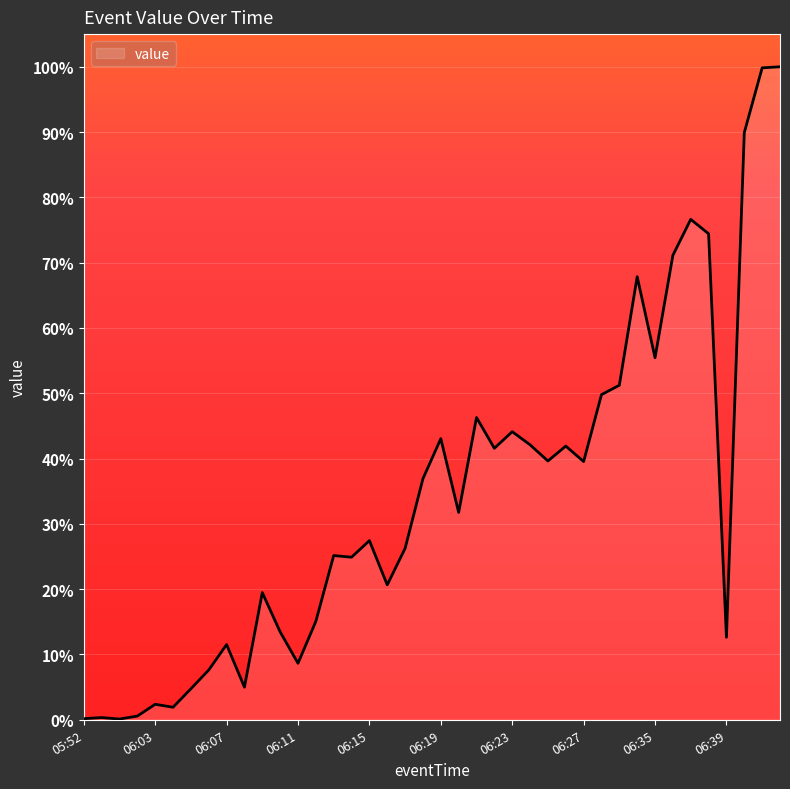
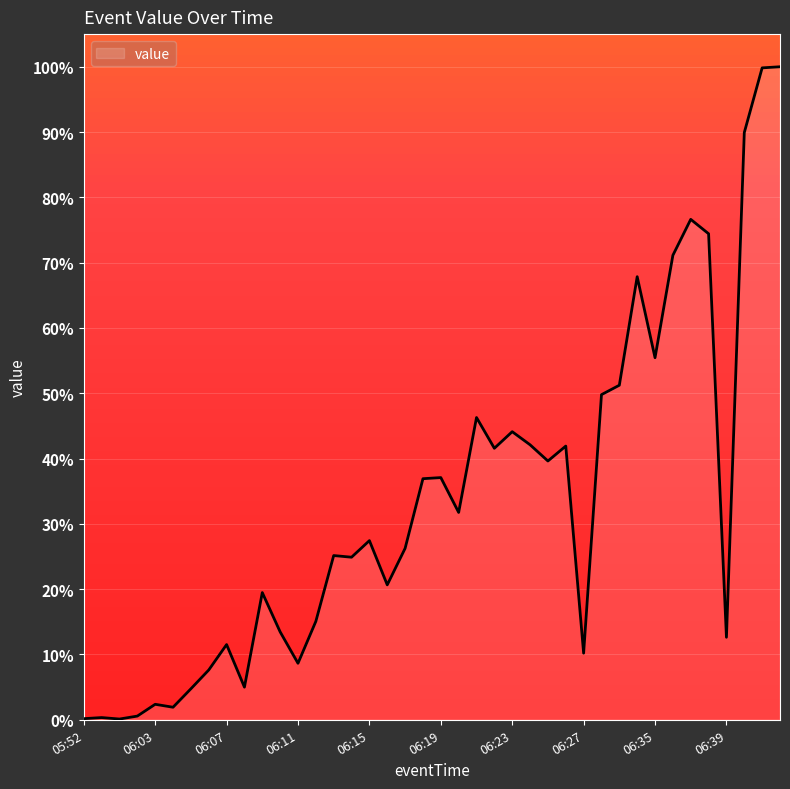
  {
    "05:52": "0%",
    "06:03": "2%",
    "06:07": "12%",
    "06:11": "9%",
    "06:15": "27%",
-   "06:19": "43%",
+   "06:19": "37%",
    "06:23": "44%",
-   "06:27": "40%",
+   "06:27": "10%",
    "06:35": "55%",
    "06:39": "13%"
  }
